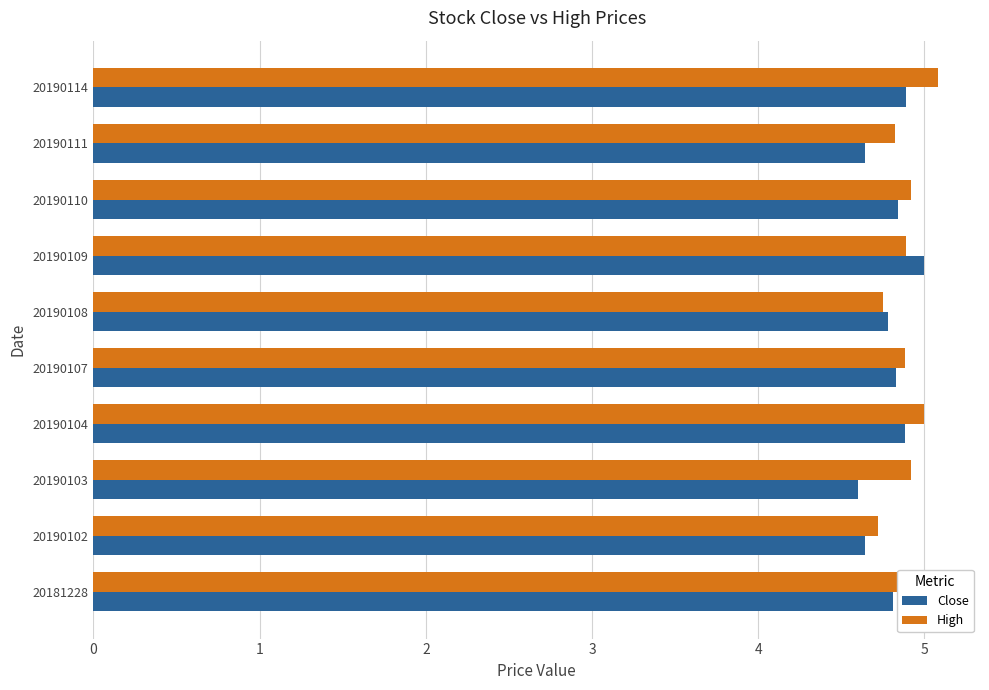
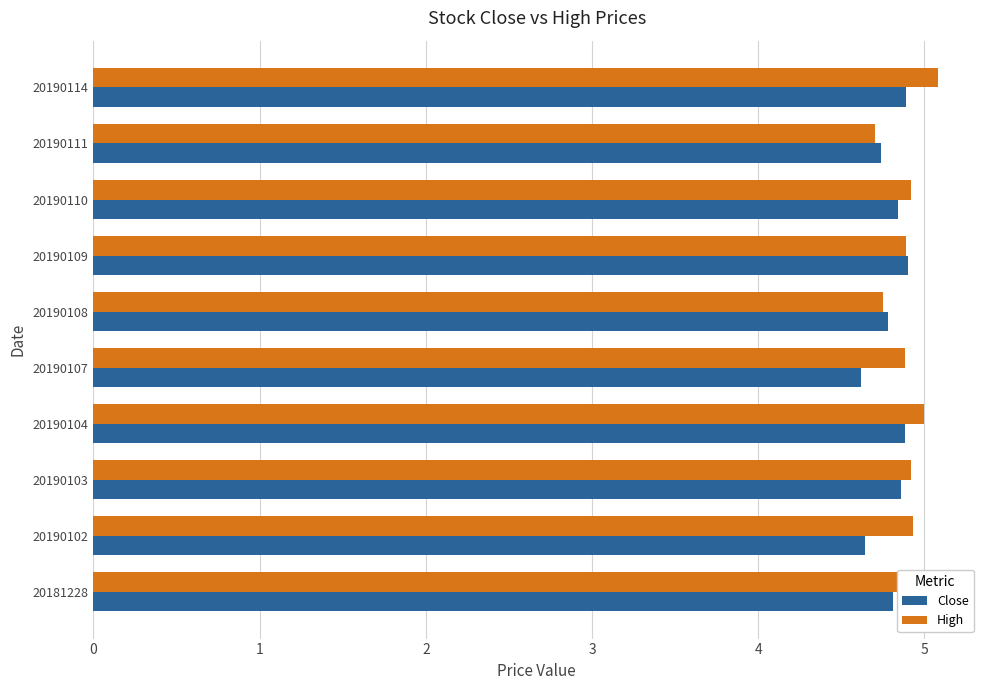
  {
    "Close": {
      "20190114": 4.89,
-     "20190111": 4.64,
+     "20190111": 4.74,
      "20190110": 4.84,
-     "20190109": 5.0,
+     "20190109": 4.9,
      "20190108": 4.78,
-     "20190107": 4.83,
+     "20190107": 4.62,
      "20190104": 4.88,
-     "20190103": 4.60,
+     "20190103": 4.86,
      "20190102": 4.64,
      "20181228": 4.81
    },
    "High": {
      "20190114": 5.08,
-     "20190111": 4.82,
+     "20190111": 4.70,
      "20190110": 4.92,
      "20190109": 4.89,
      "20190108": 4.75,
      "20190107": 4.88,
      "20190104": 5.00,
      "20190103": 4.92,
-     "20190102": 4.72
+     "20190102": 4.93
    }
  }
